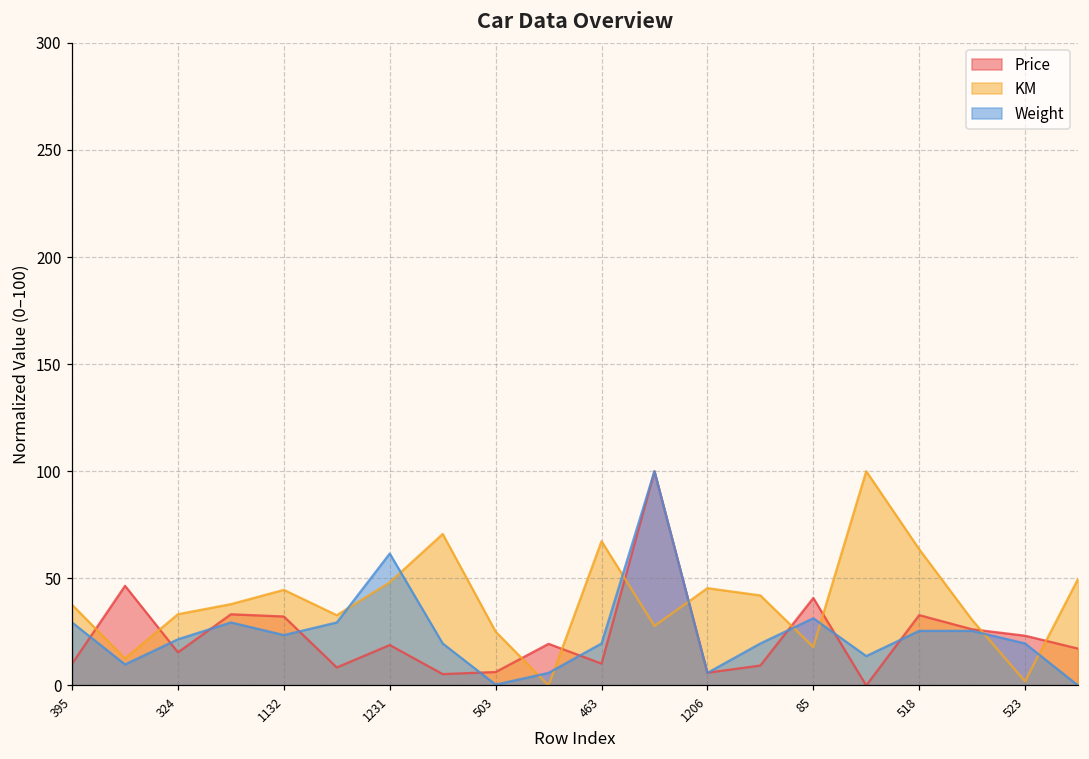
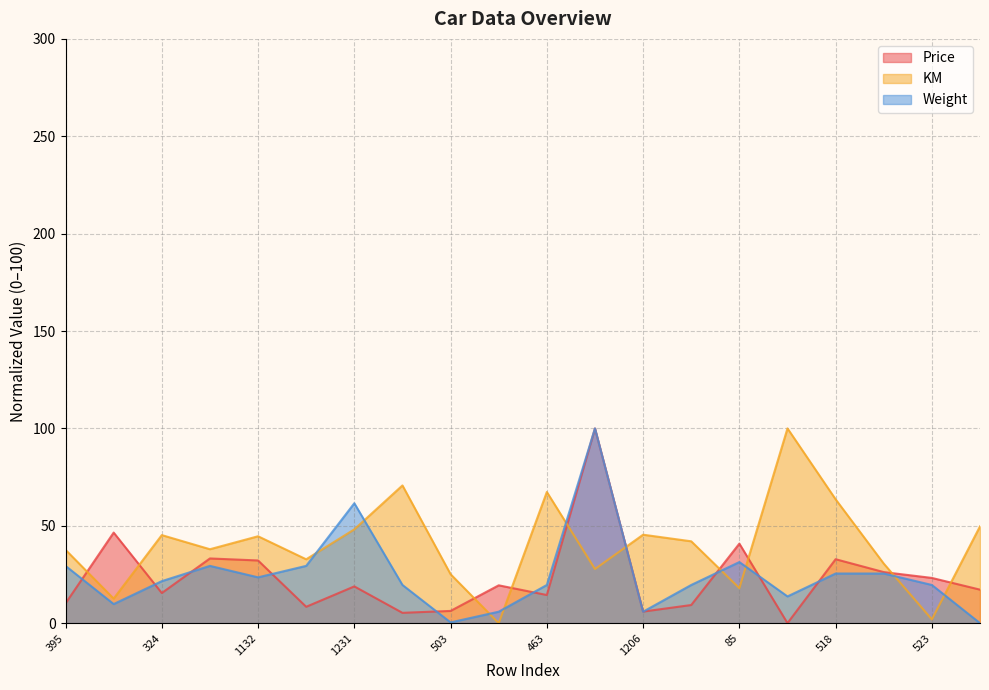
  {
    "Price": {
      "395": 10,
      "324": 15,
      "1132": 32,
      "1231": 19,
      "503": 6,
-     "463": 10,
+     "463": 14,
      "85": 41,
      "518": 33,
      "523": 23
    },
    "KM": {
      "395": 38,
-     "324": 33,
+     "324": 45,
      "1132": 45,
      "1231": 48,
      "503": 25,
      "463": 67,
      "1206": 45,
      "85": 18,
      "518": 64,
      "523": 2
    },
    "Weight": {
      "395": 29,
      "324": 22,
      "1132": 24,
      "1231": 62,
      "503": 0,
      "463": 20,
      "85": 31,
      "518": 25,
      "523": 20
    }
  }
